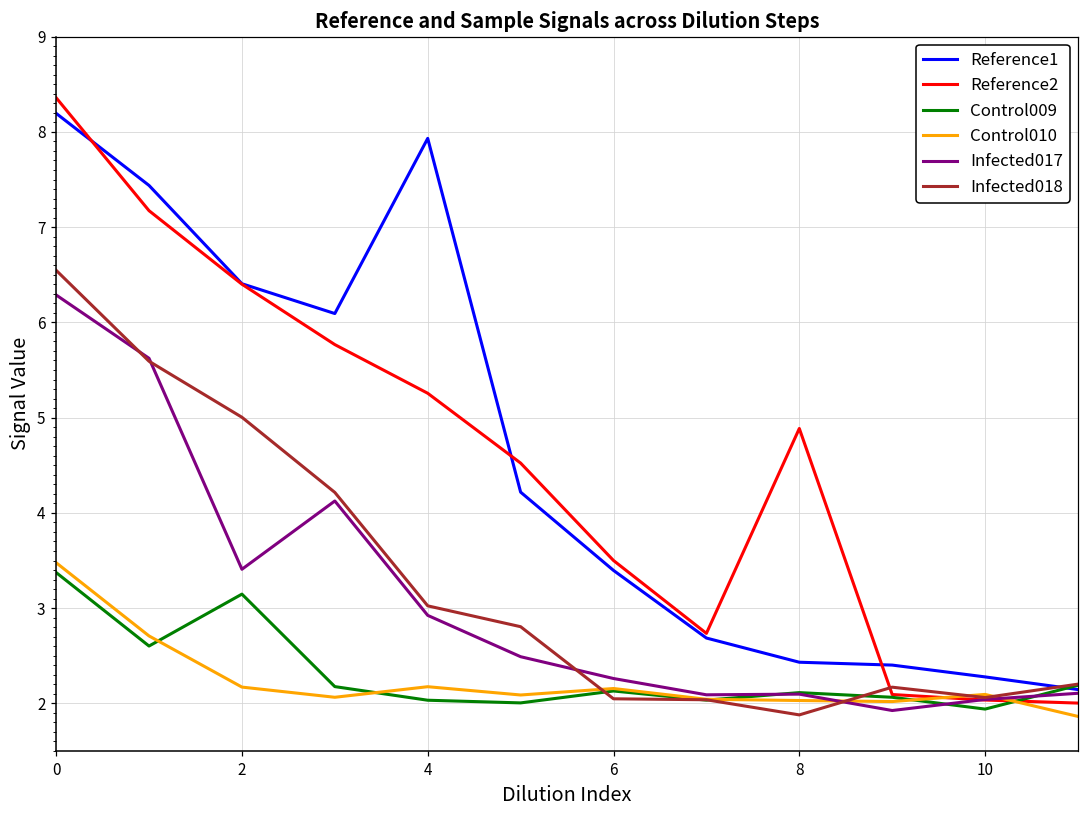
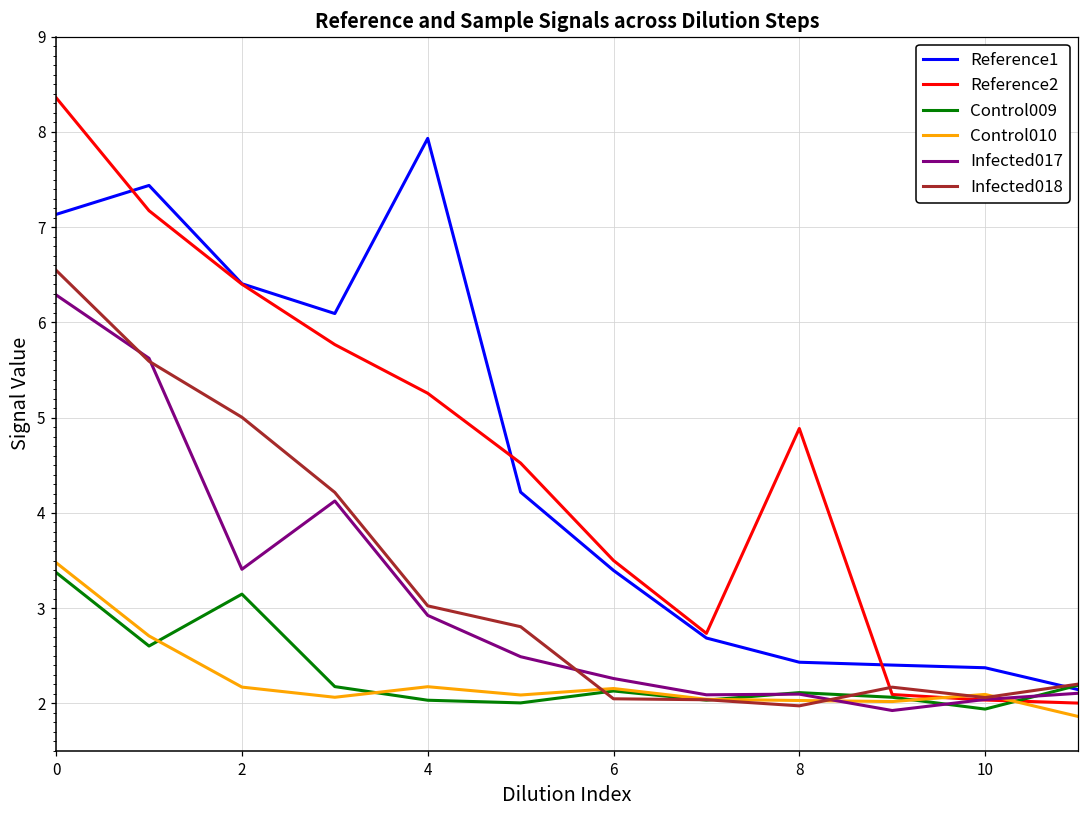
  {
    "Reference1": {
-     "0": 8.2,
+     "0": 7.1,
      "4": 7.9,
      "6": 3.4,
      "8": 2.4,
-     "10": 2.3
+     "10": 2.4
    },
    "Reference2": {
      "0": 8.4,
      "4": 5.3,
      "6": 3.5,
      "8": 4.9
    },
    "Control009": {
      "0": 3.4,
      "2": 3.1,
      "4": 2.0,
      "10": 1.9
    },
    "Control010": {
      "0": 3.5,
      "2": 2.2,
      "4": 2.2,
      "8": 2.0,
      "10": 2.1
    },
    "Infected017": {
      "0": 6.3,
      "2": 3.4,
      "4": 2.9,
      "6": 2.3
    },
    "Infected018": {
      "0": 6.5,
      "2": 5.0,
      "4": 3.0,
      "6": 2.0,
-     "8": 1.9
+     "8": 2.0
    }
  }
